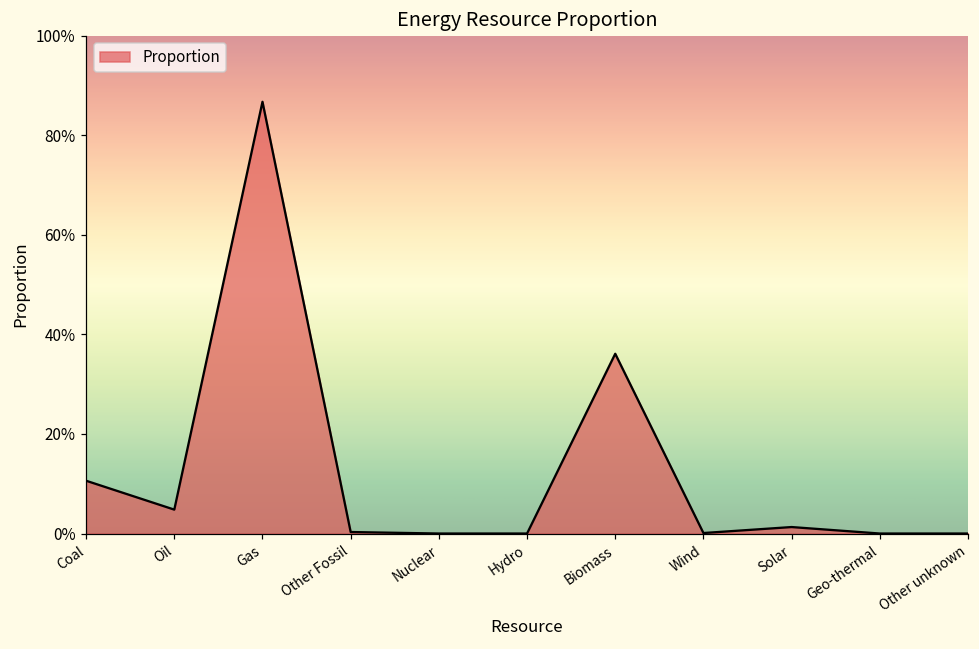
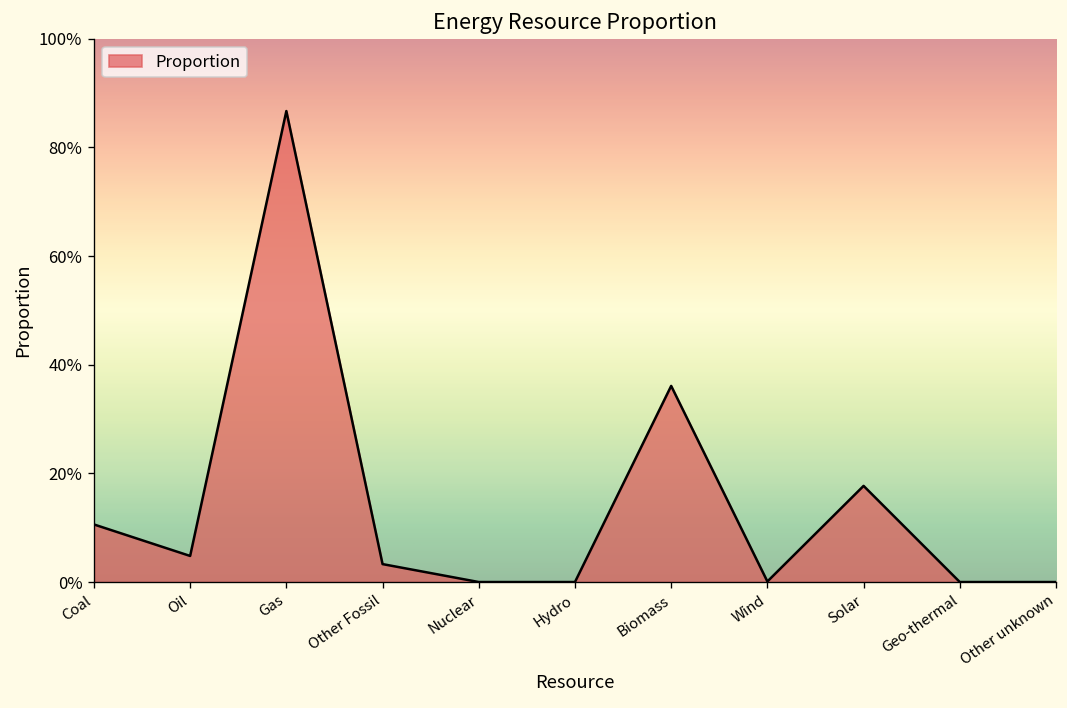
  {
    "Coal": "11%",
    "Oil": "5%",
    "Gas": "87%",
-   "Other Fossil": "0%",
+   "Other Fossil": "3%",
    "Nuclear": "0%",
    "Hydro": "0%",
    "Biomass": "36%",
    "Wind": "0%",
-   "Solar": "1%",
+   "Solar": "18%",
    "Geo-thermal": "0%",
    "Other unknown": "0%"
  }
